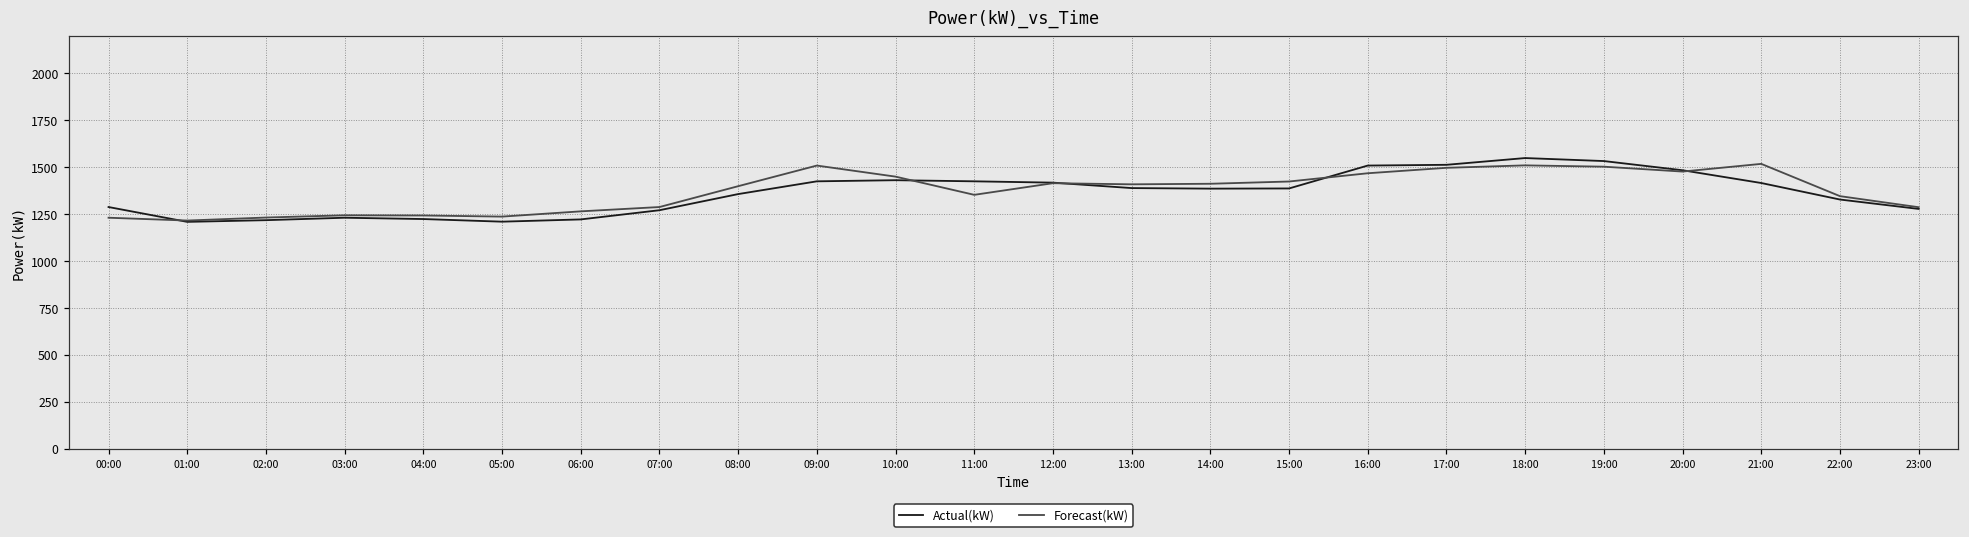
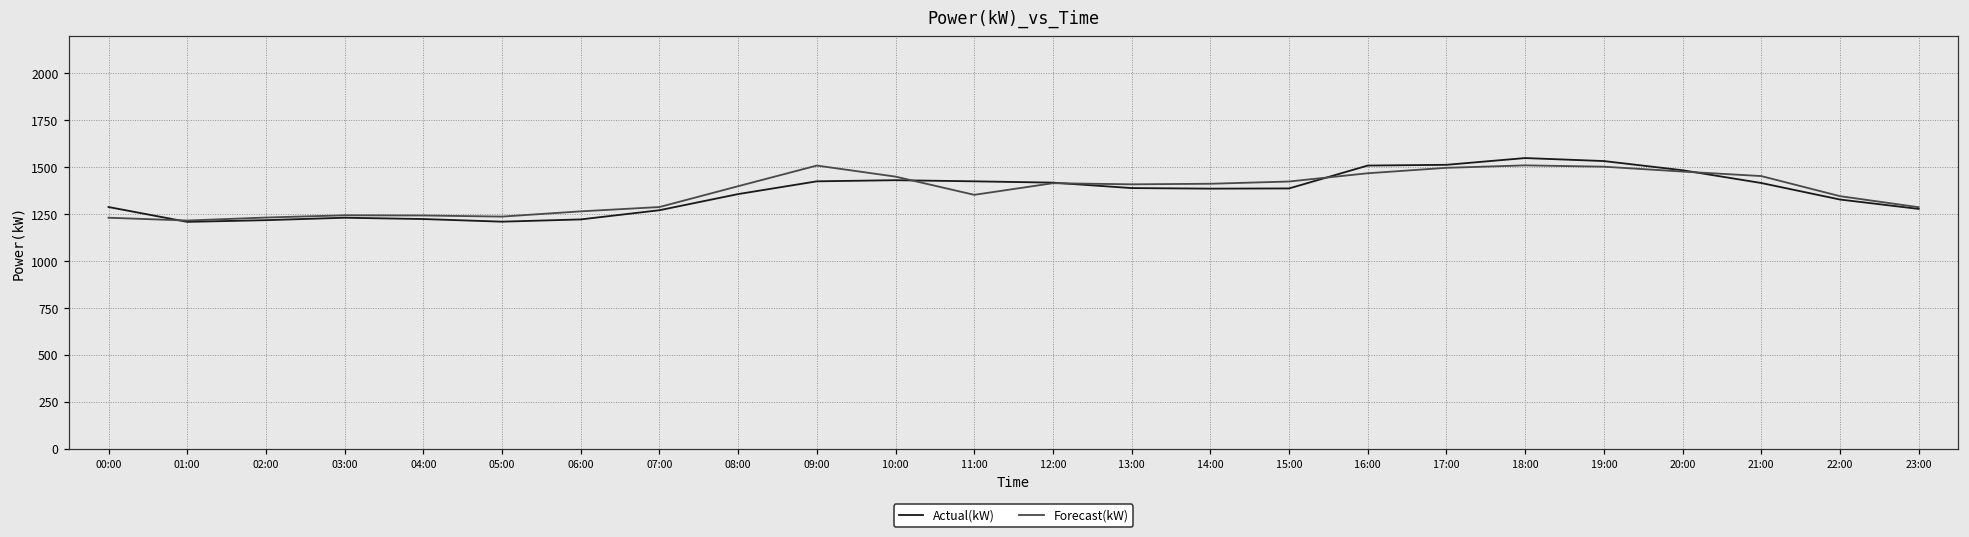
  {
    "Actual(kW)": {
      "00:00": 1290,
      "04:00": 1220,
      "05:00": 1210,
      "06:00": 1220,
      "07:00": 1270,
      "08:00": 1360,
      "09:00": 1420,
      "10:00": 1430,
      "11:00": 1420,
      "13:00": 1390,
      "14:00": 1390,
      "15:00": 1390,
      "16:00": 1510,
      "17:00": 1510,
      "18:00": 1550,
      "19:00": 1530,
      "21:00": 1420,
      "22:00": 1330
    },
    "Forecast(kW)": {
      "00:00": 1230,
      "04:00": 1240,
      "05:00": 1240,
      "06:00": 1260,
      "07:00": 1290,
      "08:00": 1400,
      "09:00": 1510,
      "10:00": 1450,
      "11:00": 1350,
      "13:00": 1410,
      "14:00": 1410,
      "15:00": 1420,
      "16:00": 1470,
      "17:00": 1500,
      "18:00": 1510,
      "19:00": 1500,
-     "21:00": 1520,
+     "21:00": 1450,
      "22:00": 1350
    }
  }
